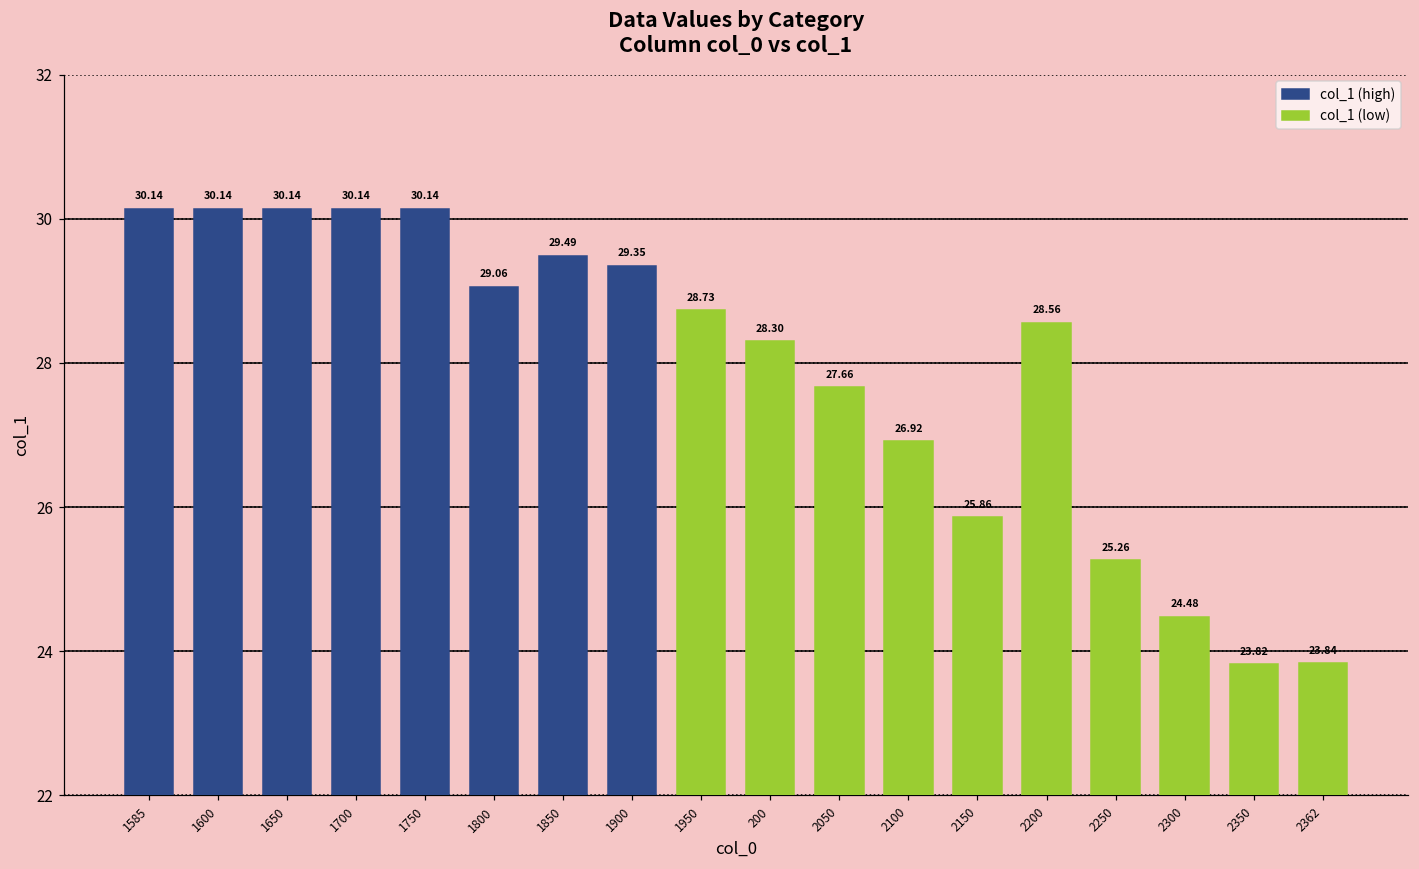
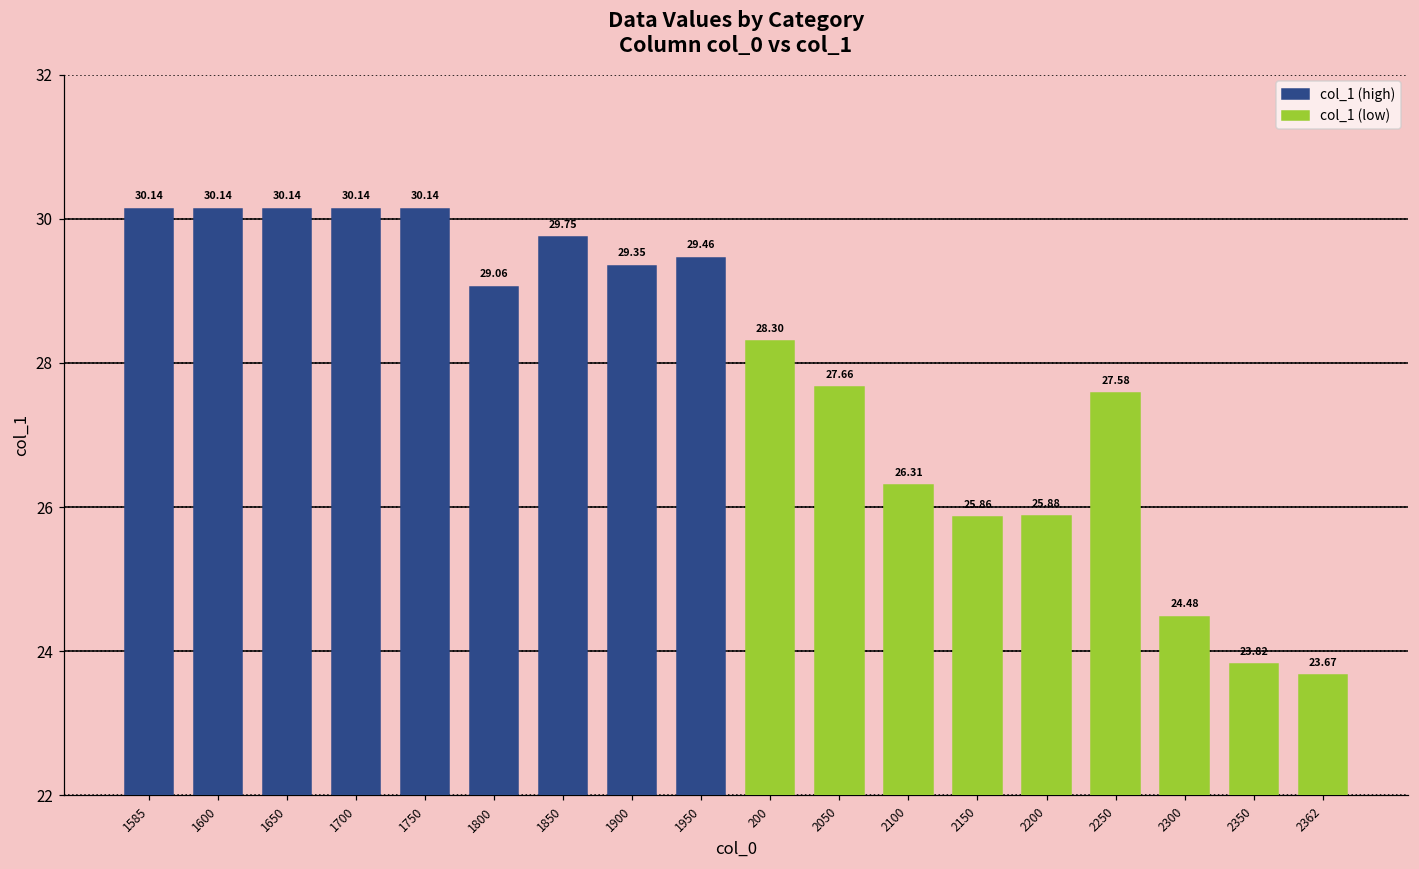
  {
    "1585": 30.14,
    "1600": 30.14,
    "1650": 30.14,
    "1700": 30.14,
    "1750": 30.14,
    "1800": 29.06,
-   "1850": 29.49,
+   "1850": 29.75,
    "1900": 29.35,
-   "1950": 28.73,
+   "1950": 29.46,
    "200": 28.30,
    "2050": 27.66,
-   "2100": 26.92,
+   "2100": 26.31,
    "2150": 25.86,
-   "2200": 28.56,
-   "2250": 25.26,
+   "2200": 25.88,
+   "2250": 27.58,
    "2300": 24.48,
    "2350": 23.82,
-   "2362": 23.84
+   "2362": 23.67
  }
